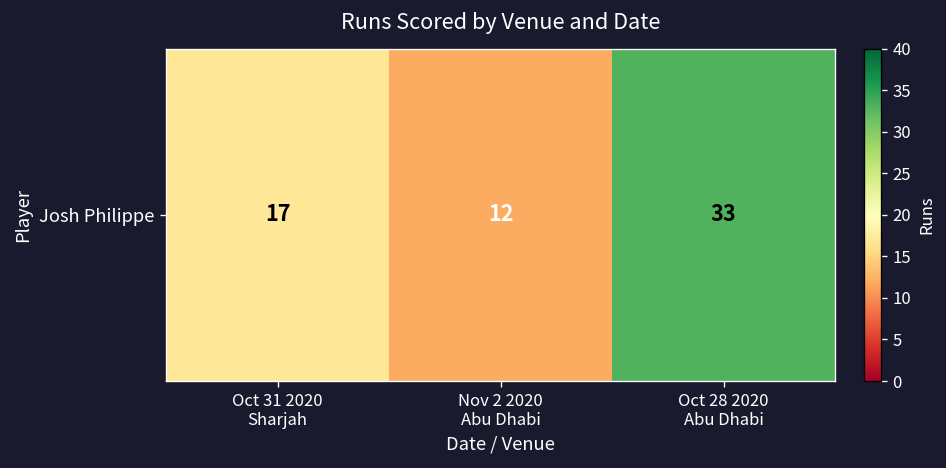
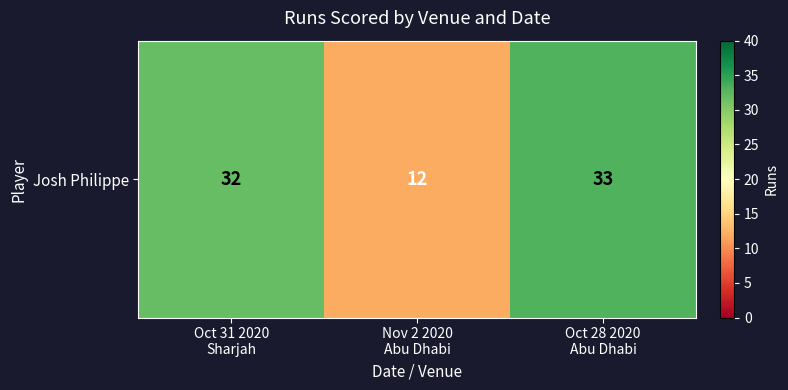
  {
    "Josh Philippe": {
-     "Oct 31 2020 Sharjah": 17,
+     "Oct 31 2020 Sharjah": 32,
      "Nov 2 2020 Abu Dhabi": 12,
      "Oct 28 2020 Abu Dhabi": 33
    }
  }
